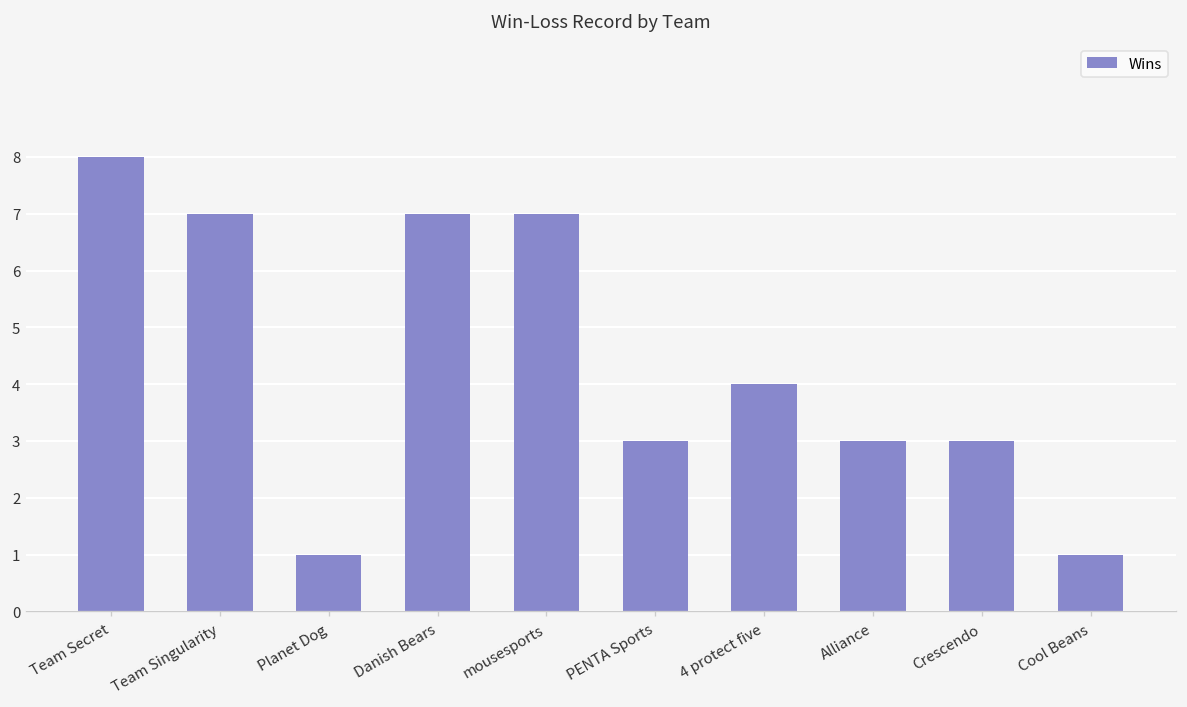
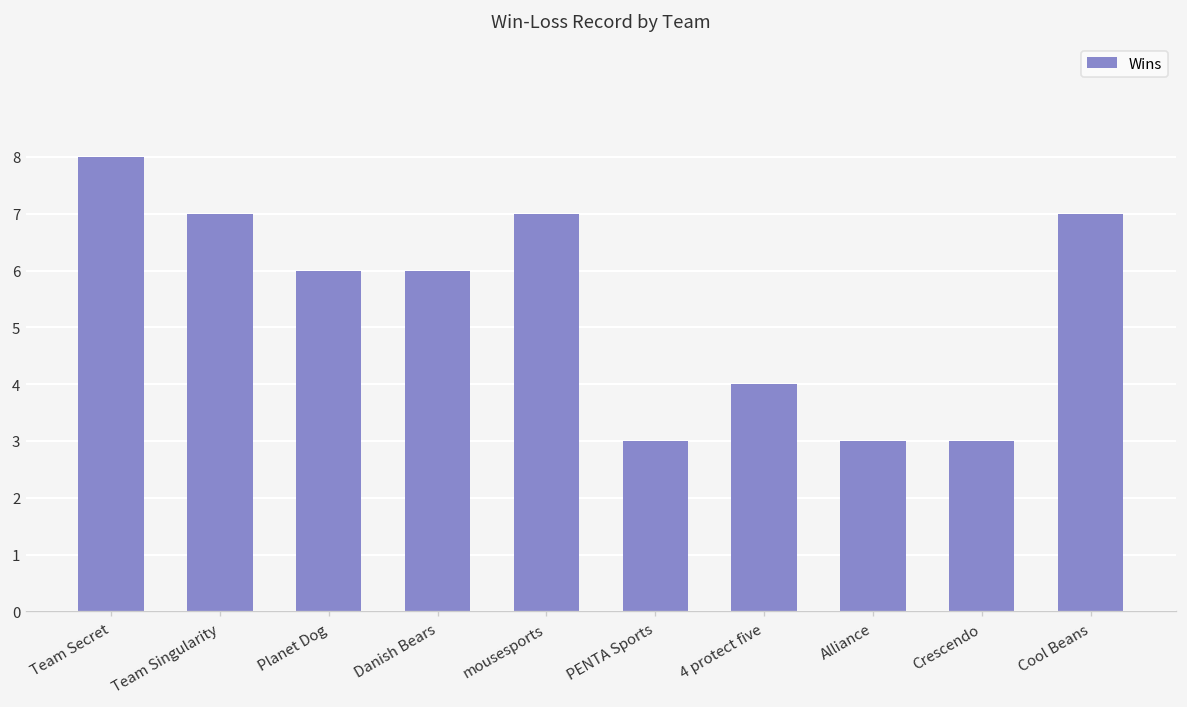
  {
    "Team Secret": 8,
    "Team Singularity": 7,
-   "Planet Dog": 1,
-   "Danish Bears": 7,
+   "Planet Dog": 6,
+   "Danish Bears": 6,
    "mousesports": 7,
    "PENTA Sports": 3,
    "4 protect five": 4,
    "Alliance": 3,
    "Crescendo": 3,
-   "Cool Beans": 1
+   "Cool Beans": 7
  }
